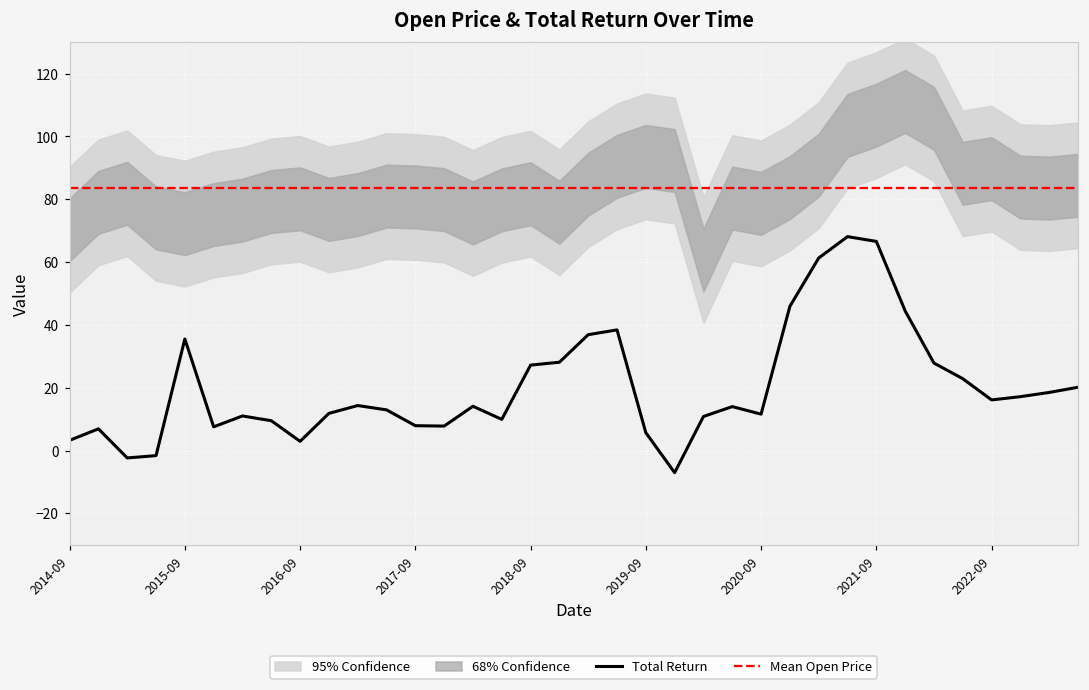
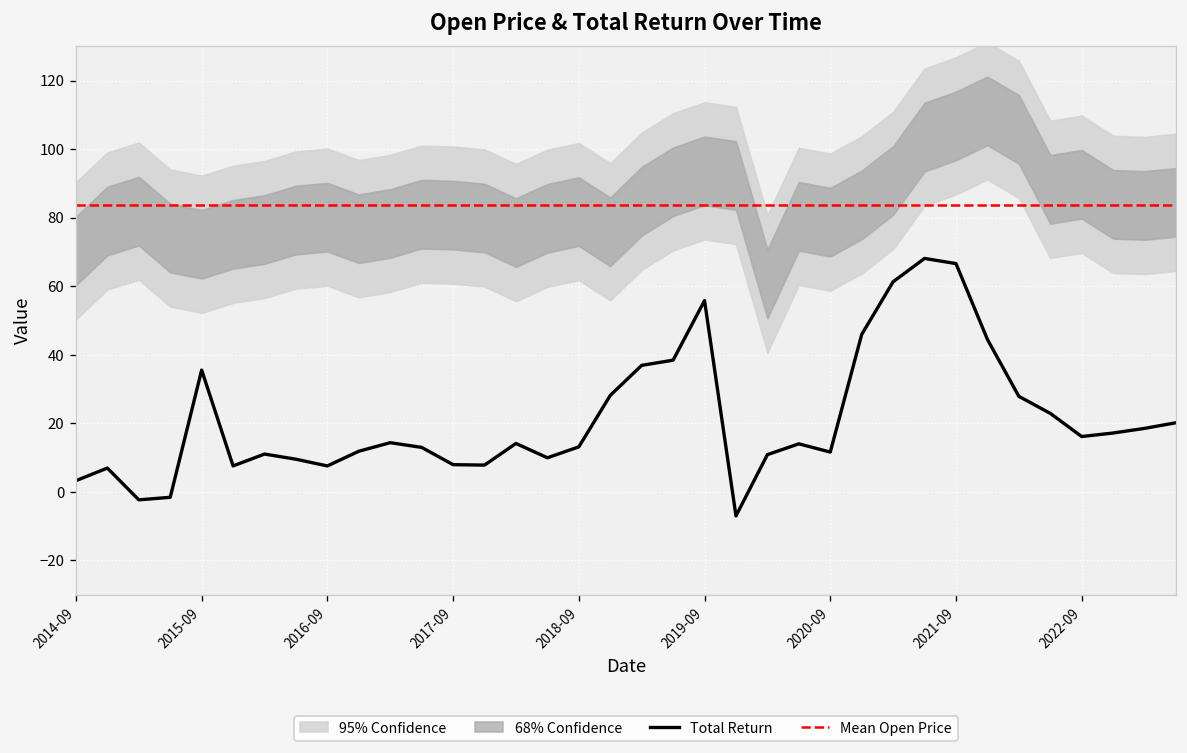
  {
    "Total Return": {
      "2014-09": 3,
      "2015-09": 36,
-     "2016-09": 3,
+     "2016-09": 8,
      "2017-09": 8,
-     "2018-09": 27,
-     "2019-09": 6,
+     "2018-09": 13,
+     "2019-09": 56,
      "2020-09": 12,
      "2021-09": 67,
      "2022-09": 16
    }
  }
